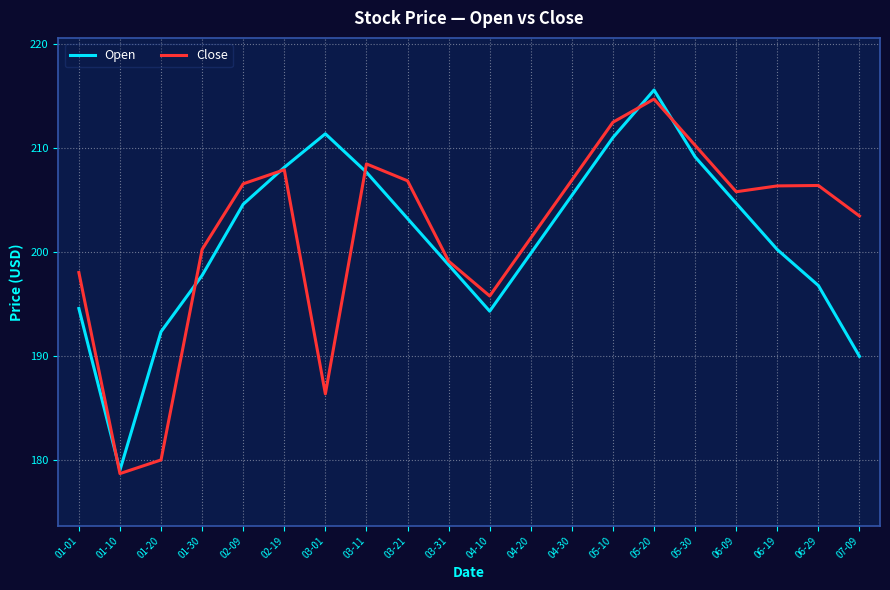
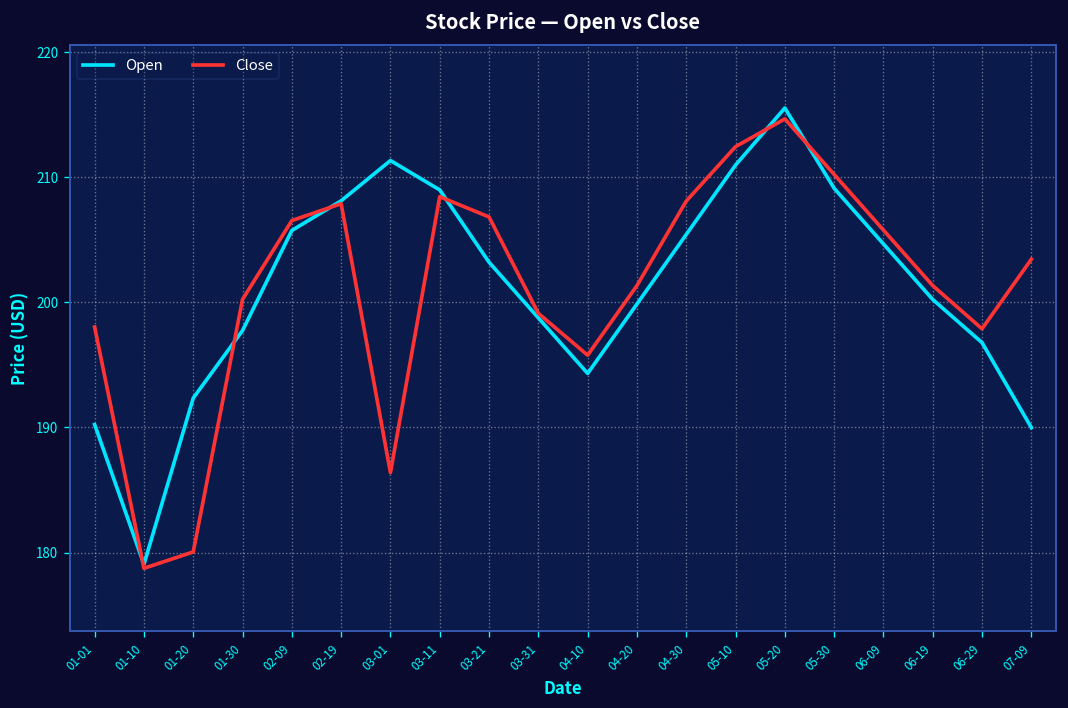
  {
    "Open": {
-     "01-01": 194.6,
+     "01-01": 190.2,
      "01-10": 179.1,
      "01-20": 192.4,
      "01-30": 197.8,
-     "02-09": 204.6,
+     "02-09": 205.8,
      "03-01": 211.3,
-     "03-11": 207.7,
+     "03-11": 209.0,
      "03-21": 203.2,
      "03-31": 198.8,
      "04-10": 194.3,
      "04-20": 199.9,
      "04-30": 205.4,
      "05-10": 211.0,
      "05-20": 215.5,
      "05-30": 209.1,
      "06-09": 204.7,
      "06-19": 200.2,
      "06-29": 196.8,
      "07-09": 190.0
    },
    "Close": {
      "01-01": 198.0,
      "01-10": 178.7,
      "01-20": 180.1,
      "01-30": 200.2,
      "02-09": 206.5,
      "03-01": 186.4,
      "03-11": 208.5,
      "03-21": 206.8,
      "03-31": 199.1,
      "04-10": 195.8,
      "04-20": 201.3,
-     "04-30": 206.9,
+     "04-30": 208.1,
      "05-10": 212.5,
      "05-20": 214.7,
      "05-30": 210.2,
      "06-09": 205.8,
-     "06-19": 206.3,
-     "06-29": 206.4,
+     "06-19": 201.3,
+     "06-29": 197.9,
      "07-09": 203.5
    }
  }
